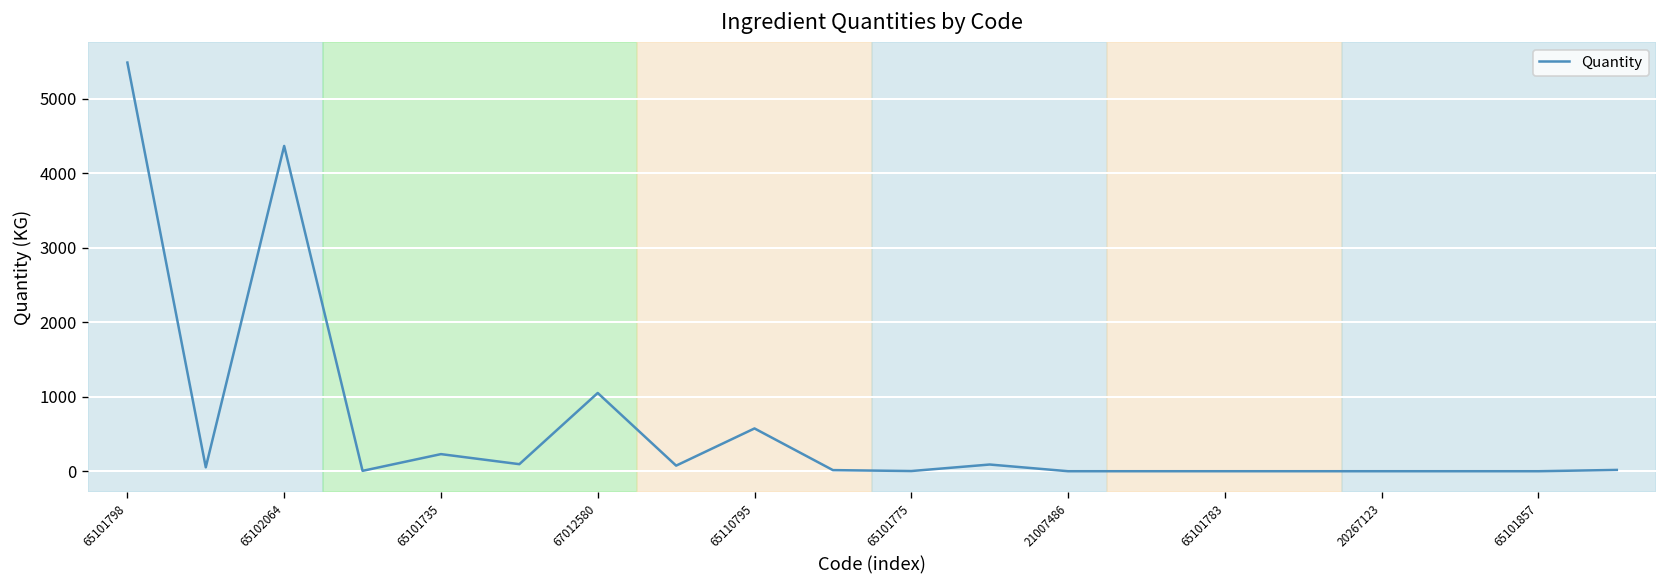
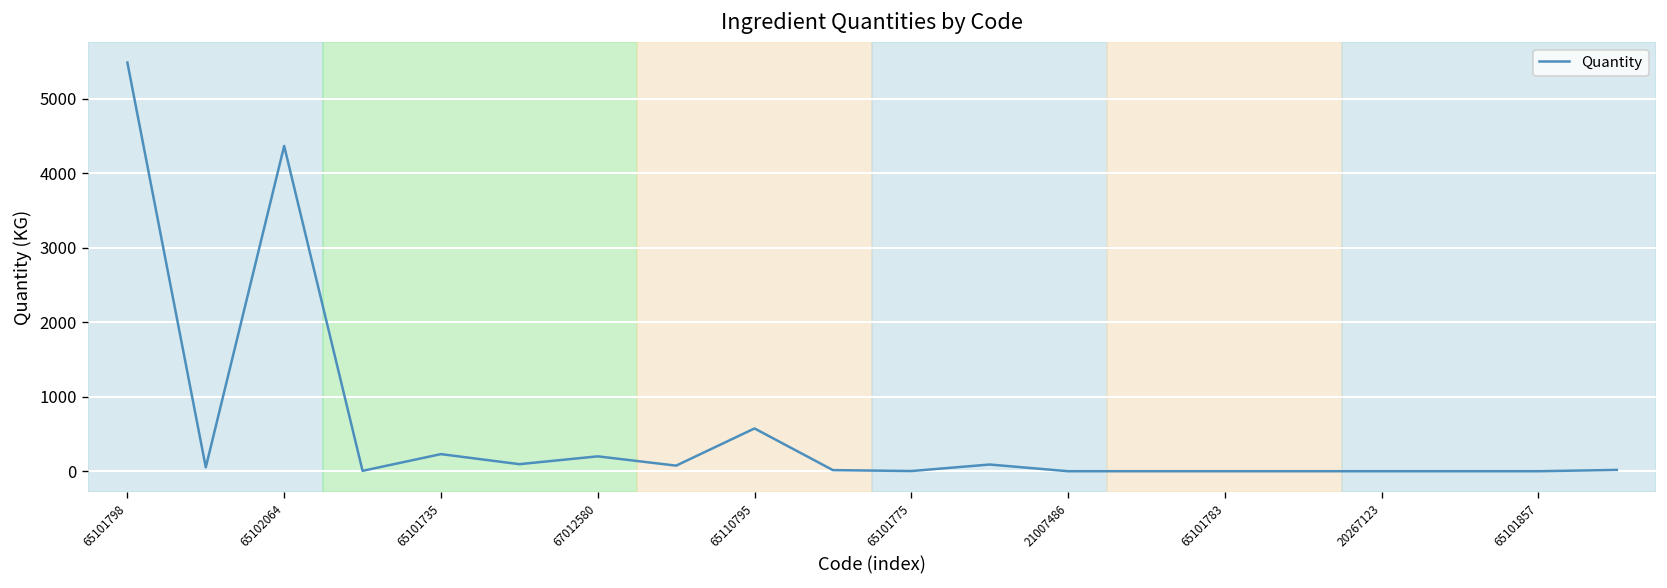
  {
    "65101798": 5500,
    "65102064": 4400,
    "65101735": 200,
-   "67012580": 1100,
+   "67012580": 200,
    "65110795": 600,
    "65101775": 0,
    "21007486": 0,
    "65101783": 0,
    "20267123": 0,
    "65101857": 0
  }
